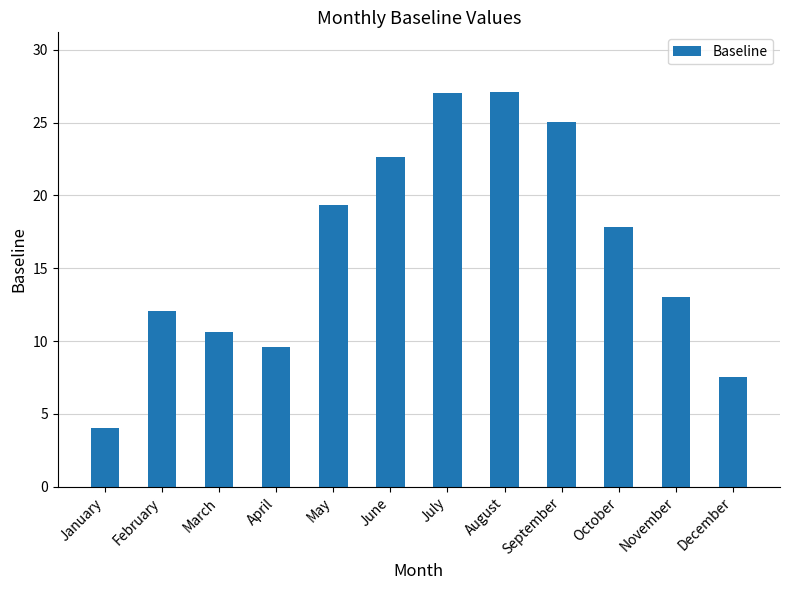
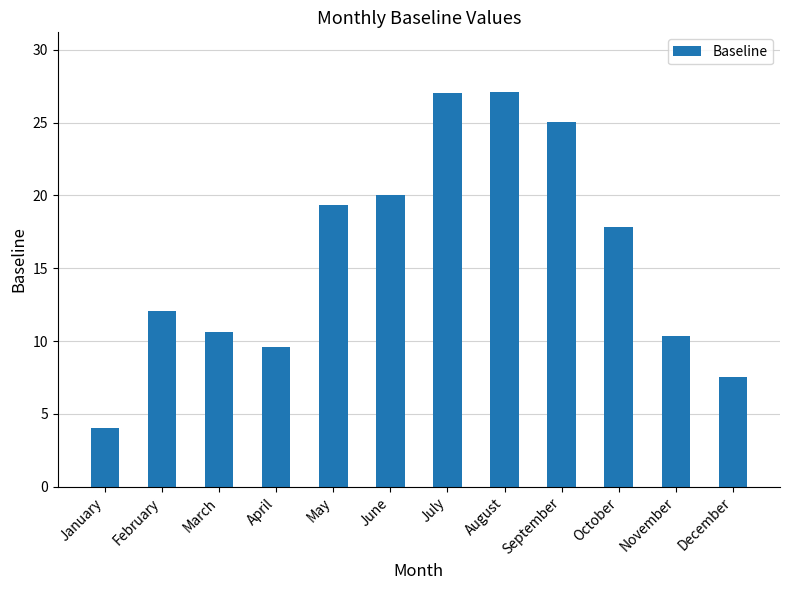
  {
    "January": 4.1,
    "February": 12.1,
    "March": 10.6,
    "April": 9.6,
    "May": 19.3,
-   "June": 22.6,
+   "June": 20.0,
    "July": 27.0,
    "August": 27.1,
    "September": 25.0,
    "October": 17.8,
-   "November": 13.0,
+   "November": 10.4,
    "December": 7.5
  }
